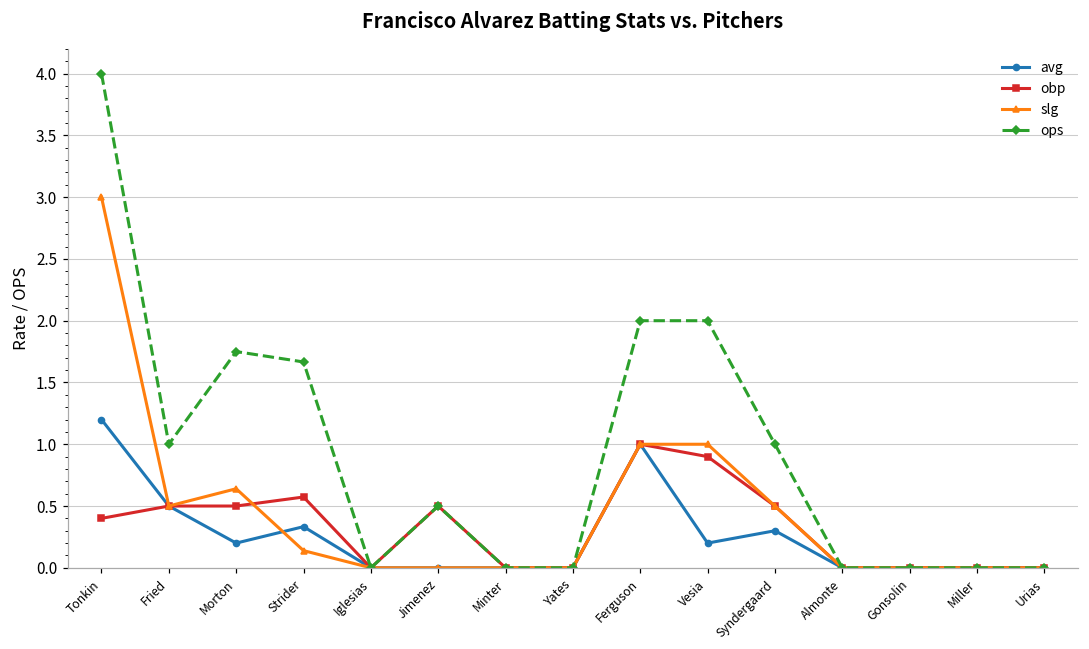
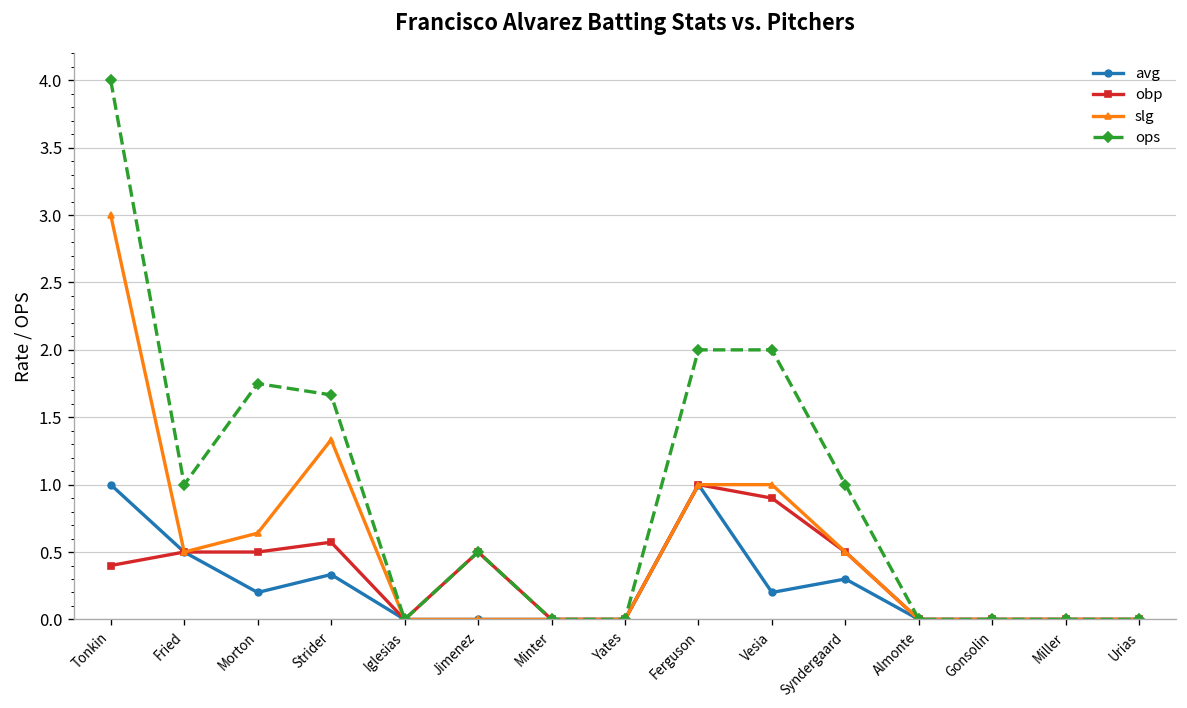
  {
    "avg": {
-     "Tonkin": 1.2,
+     "Tonkin": 1.0,
      "Morton": 0.2,
      "Strider": 0.33,
      "Vesia": 0.2,
      "Syndergaard": 0.3
    },
    "obp": {
      "Tonkin": 0.40,
      "Morton": 0.50,
      "Strider": 0.57,
      "Vesia": 0.90
    },
    "slg": {
      "Tonkin": 3.00,
      "Morton": 0.64,
-     "Strider": 0.14,
+     "Strider": 1.33,
      "Vesia": 1.00
    },
    "ops": {
      "Tonkin": 4.00,
      "Fried": 1.00,
      "Morton": 1.75,
      "Strider": 1.67,
      "Ferguson": 2.00,
      "Vesia": 2.00,
      "Syndergaard": 1.00
    }
  }
